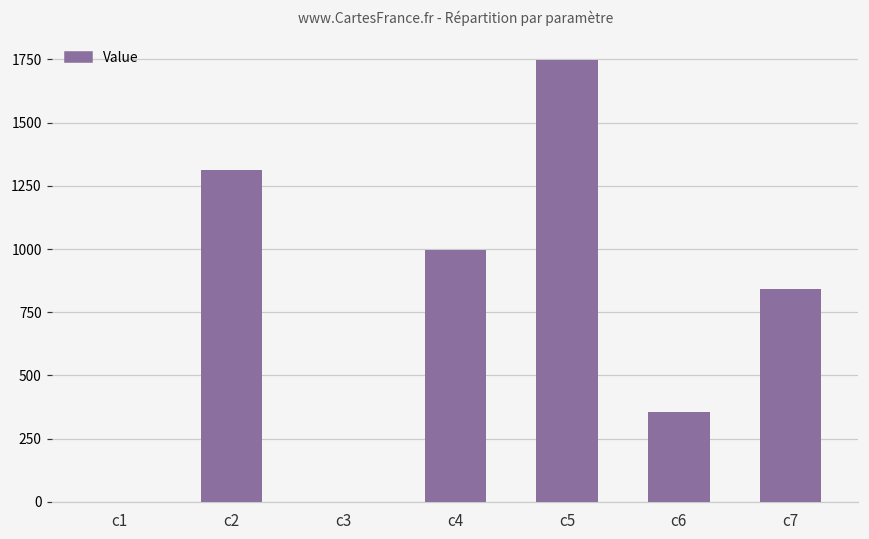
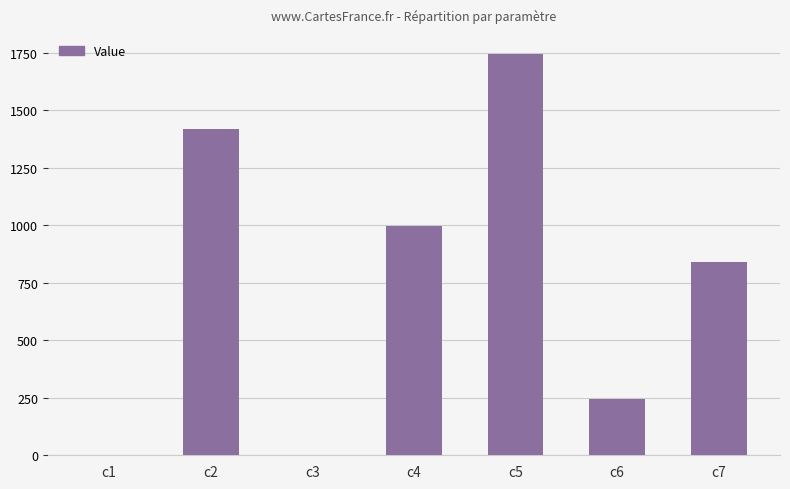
  {
-   "c2": 1310,
+   "c2": 1420,
    "c4": 1000,
    "c5": 1750,
-   "c6": 360,
+   "c6": 250,
    "c7": 840
  }
